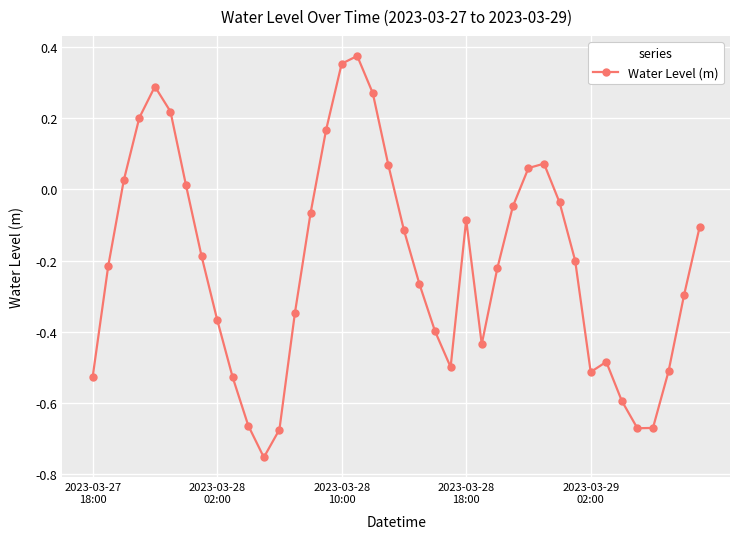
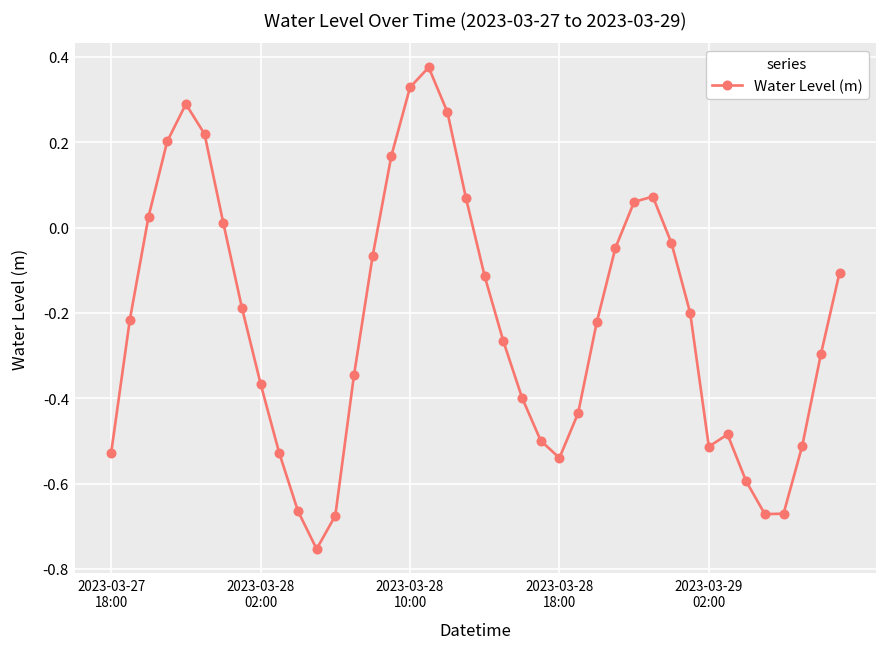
  {
    "2023-03-27 18:00": -0.53,
    "2023-03-28 02:00": -0.37,
-   "2023-03-28 10:00": 0.35,
-   "2023-03-28 18:00": -0.09,
+   "2023-03-28 10:00": 0.33,
+   "2023-03-28 18:00": -0.54,
    "2023-03-29 02:00": -0.51
  }
